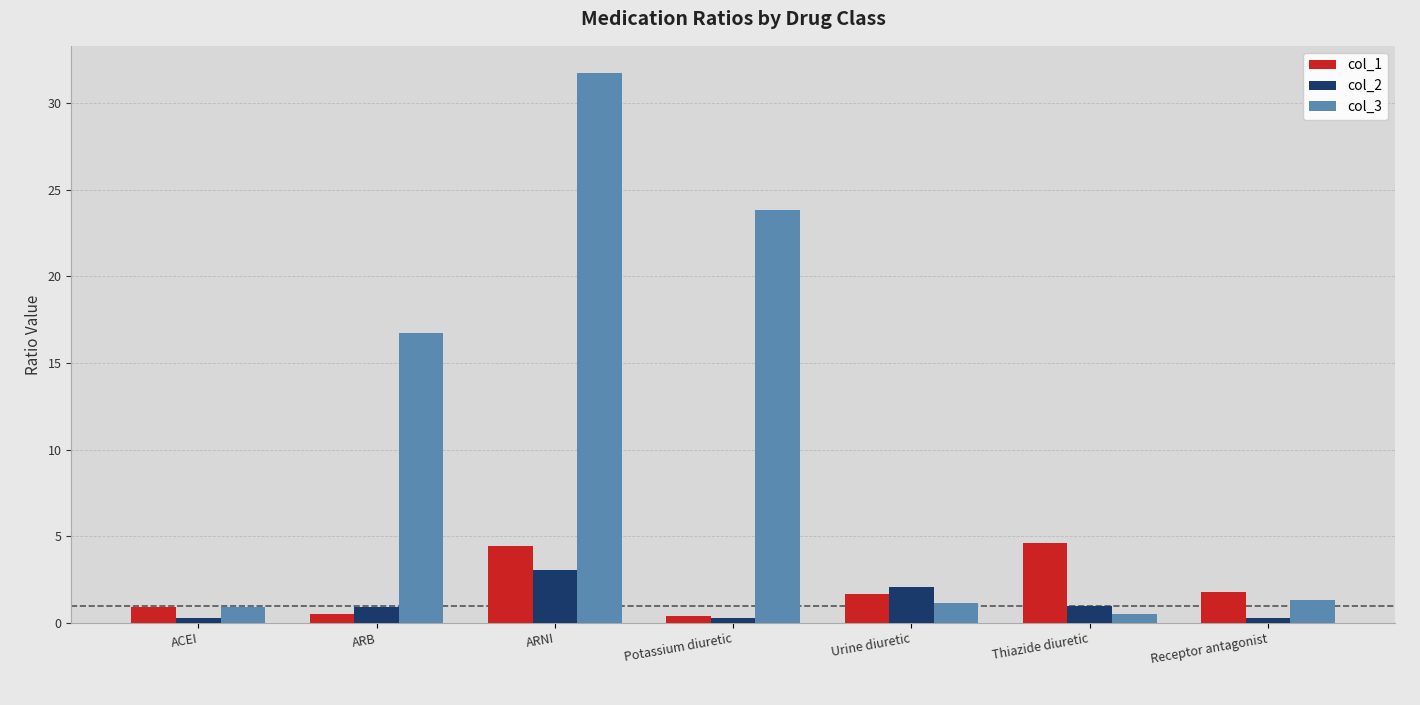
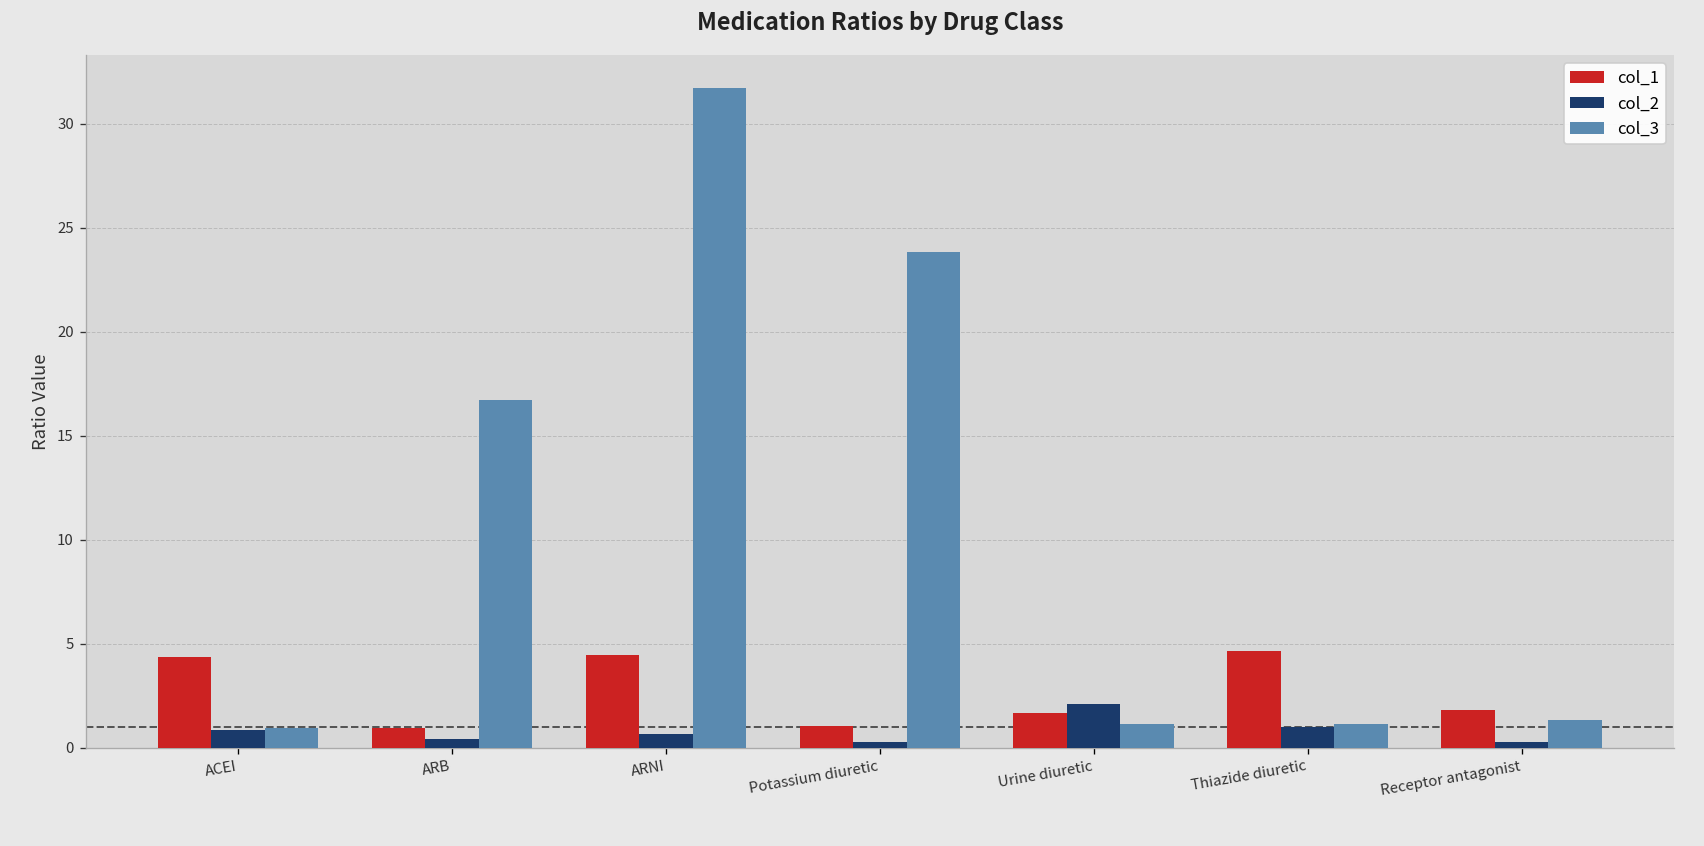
  {
    "col_1": {
-     "ACEI": 0.9,
-     "ARB": 0.5,
+     "ACEI": 4.4,
+     "ARB": 1.0,
      "ARNI": 4.5,
-     "Potassium diuretic": 0.4,
+     "Potassium diuretic": 1.0,
      "Urine diuretic": 1.7,
      "Thiazide diuretic": 4.6,
      "Receptor antagonist": 1.8
    },
    "col_2": {
-     "ACEI": 0.3,
-     "ARB": 0.9,
-     "ARNI": 3.0,
+     "ACEI": 0.9,
+     "ARB": 0.4,
+     "ARNI": 0.6,
      "Potassium diuretic": 0.3,
      "Urine diuretic": 2.1,
      "Thiazide diuretic": 1.0,
      "Receptor antagonist": 0.3
    },
    "col_3": {
      "ACEI": 0.9,
      "ARB": 16.7,
      "ARNI": 31.7,
      "Potassium diuretic": 23.8,
      "Urine diuretic": 1.1,
-     "Thiazide diuretic": 0.5,
+     "Thiazide diuretic": 1.1,
      "Receptor antagonist": 1.3
    }
  }
